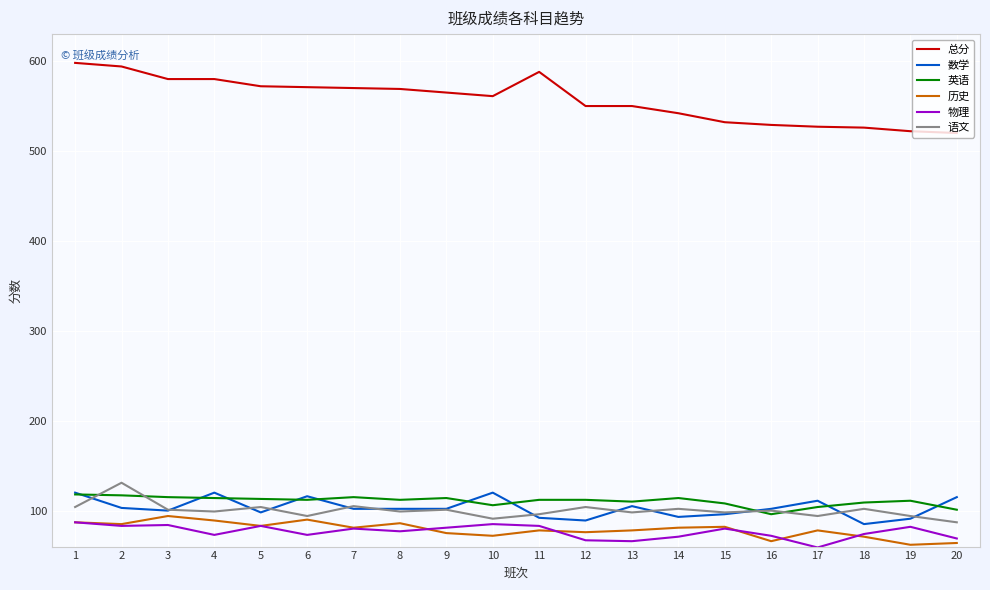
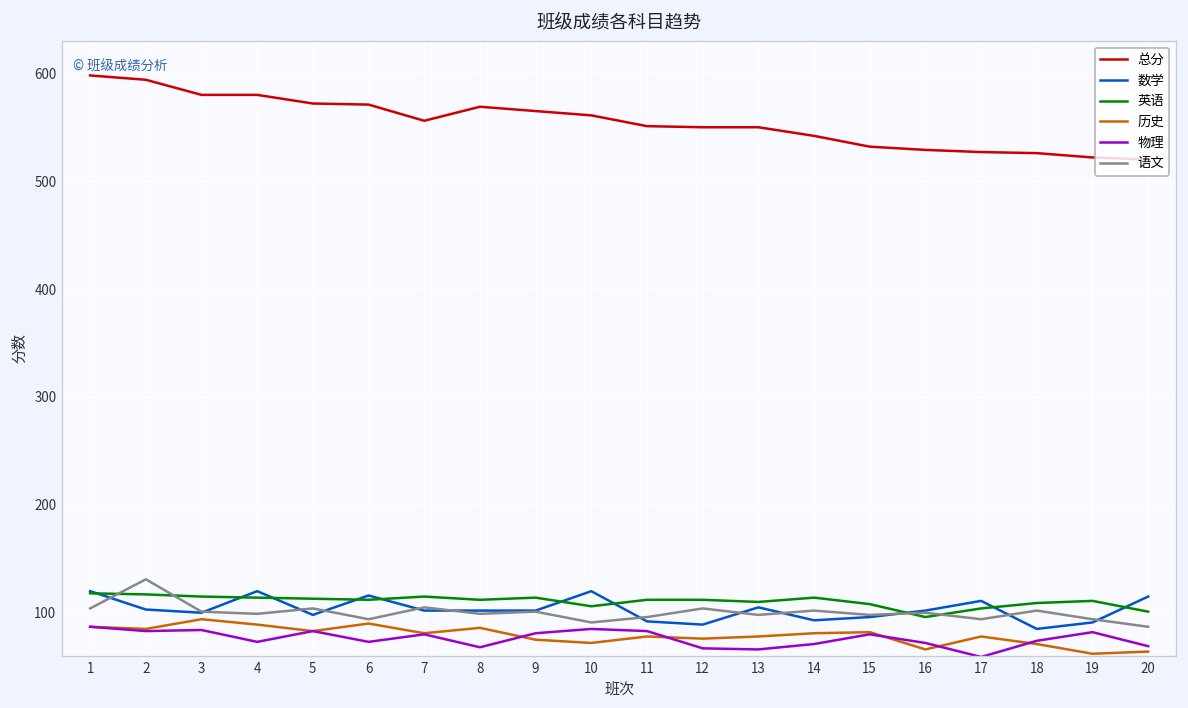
  {
    "总分": {
      "1": 600,
      "2": 590,
      "3": 580,
      "4": 580,
      "5": 570,
      "6": 570,
-     "7": 570,
+     "7": 560,
      "8": 570,
      "9": 570,
      "10": 560,
-     "11": 590,
+     "11": 550,
      "12": 550,
      "13": 550,
      "14": 540,
      "15": 530,
      "16": 530,
      "17": 530,
      "18": 530,
      "19": 520
    },
    "数学": {
      "2": 100,
      "4": 120,
      "5": 100,
      "6": 120,
      "7": 100,
      "8": 100,
      "10": 120,
      "11": 90,
      "12": 90,
      "13": 110,
      "14": 90,
      "17": 110,
      "18": 90,
      "19": 90,
      "20": 120
    },
    "英语": {
      "2": 120,
      "3": 120,
      "4": 110,
      "5": 110,
      "6": 110,
      "7": 120,
      "8": 110,
      "9": 110,
      "10": 110,
      "11": 110,
      "12": 110,
      "13": 110,
      "14": 110,
      "15": 110,
      "16": 100,
      "17": 100,
      "18": 110,
      "19": 110,
      "20": 100
    },
    "历史": {
      "3": 90,
      "4": 90,
      "6": 90,
      "8": 90,
      "9": 80,
      "10": 70,
      "11": 80,
      "12": 80,
      "13": 80,
      "14": 80,
      "16": 70,
      "17": 80,
      "18": 70,
      "19": 60,
      "20": 60
    },
    "物理": {
      "3": 80,
      "4": 70,
      "6": 70,
-     "8": 80,
+     "8": 70,
      "9": 80,
      "10": 90,
      "11": 80,
      "12": 70,
      "13": 70,
      "14": 70,
      "16": 70,
      "17": 60,
      "18": 70,
      "19": 80,
      "20": 70
    },
    "语文": {
      "1": 100,
      "2": 130,
      "4": 100,
      "5": 100,
      "6": 90,
      "7": 110,
      "8": 100,
      "10": 90,
      "11": 100,
      "12": 100,
      "13": 100,
      "14": 100,
      "17": 90,
      "18": 100,
      "19": 90,
      "20": 90
    }
  }
